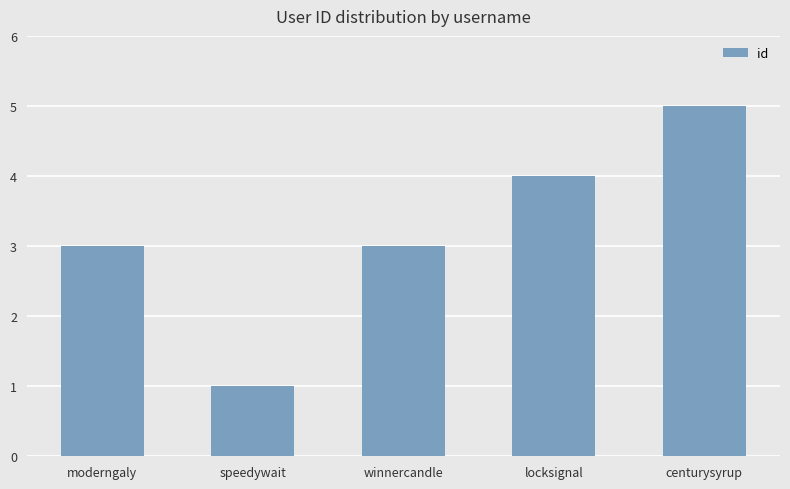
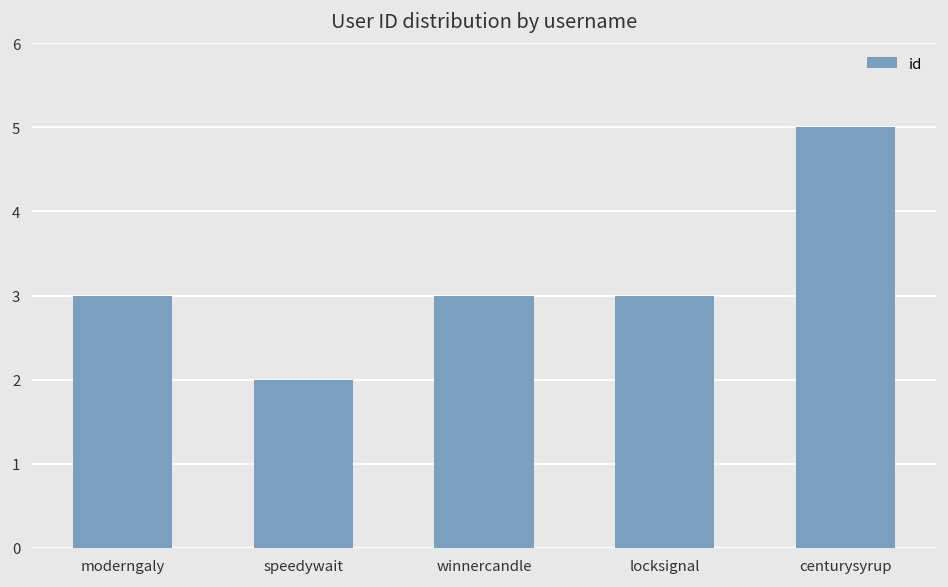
  {
    "moderngaly": 3,
-   "speedywait": 1,
+   "speedywait": 2,
    "winnercandle": 3,
-   "locksignal": 4,
+   "locksignal": 3,
    "centurysyrup": 5
  }
